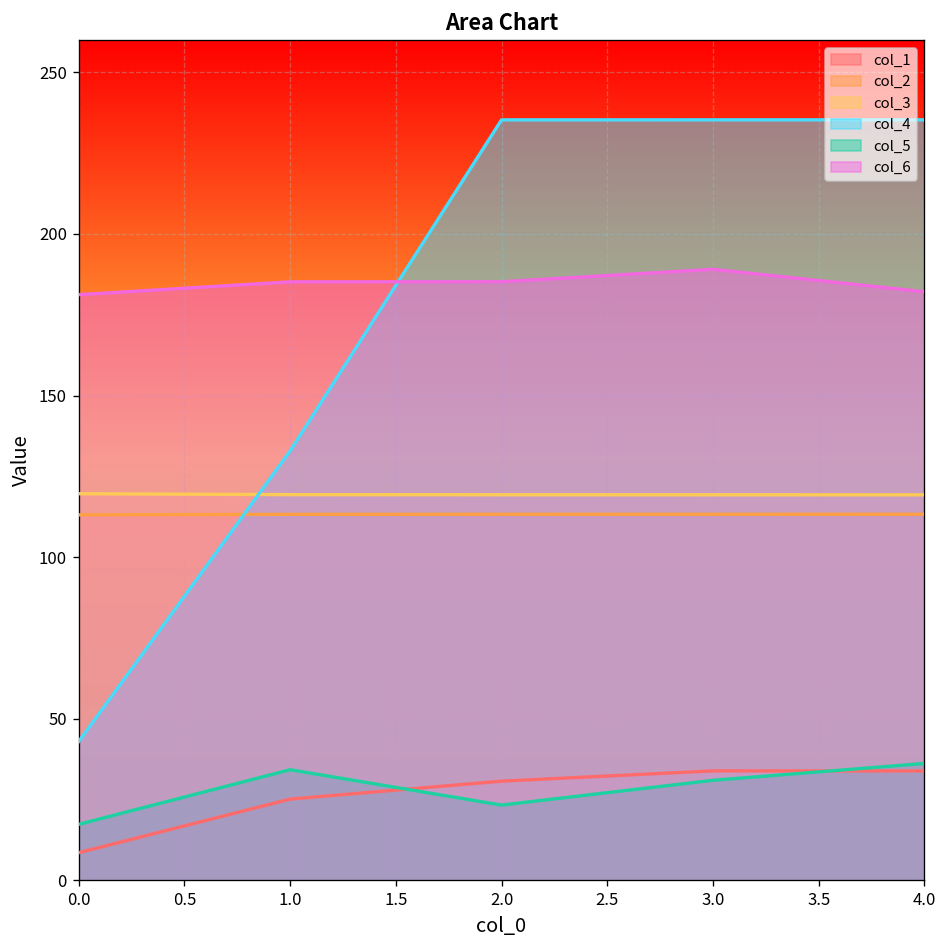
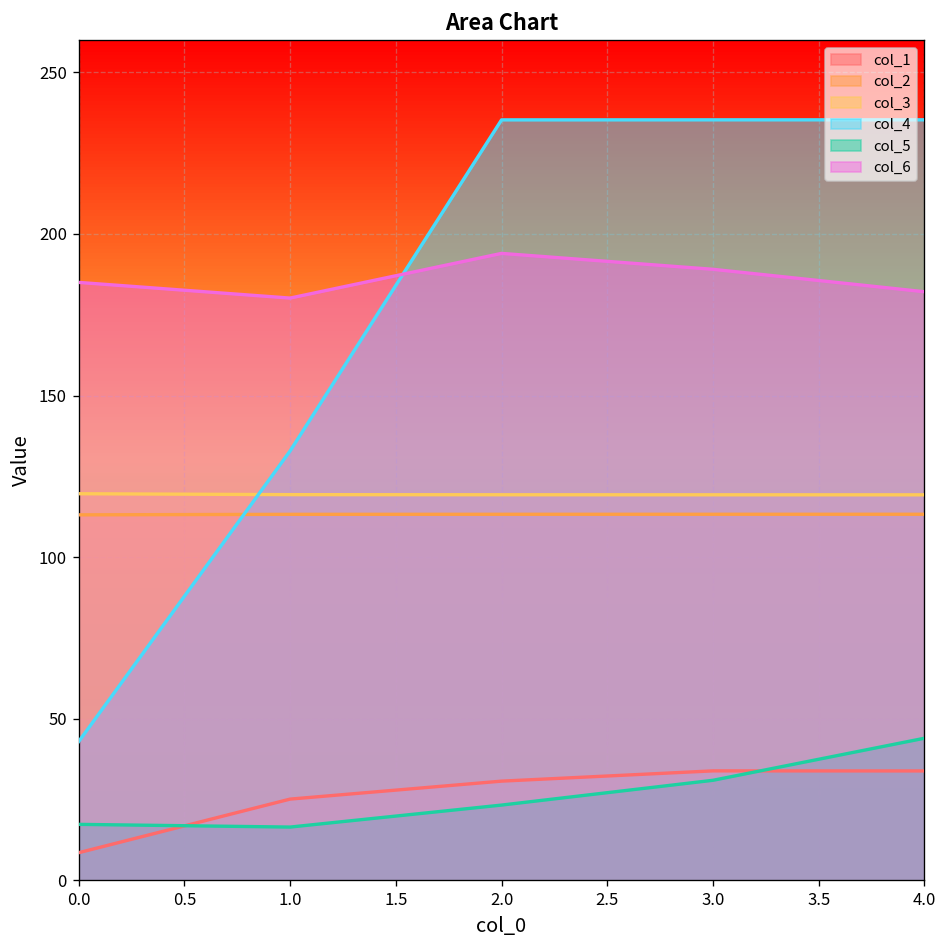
  {
    "col_4": {
      "0.0": 43,
      "1.0": 133,
      "2.0": 235,
      "3.0": 235,
      "4.0": 235
    },
    "col_5": {
      "0.0": 17,
-     "1.0": 34,
+     "1.0": 17,
      "2.0": 23,
      "3.0": 31,
-     "4.0": 36
+     "4.0": 44
    },
    "col_6": {
-     "0.0": 181,
-     "1.0": 185,
-     "2.0": 185,
+     "0.0": 185,
+     "1.0": 180,
+     "2.0": 194,
      "3.0": 189,
      "4.0": 182
    }
  }
